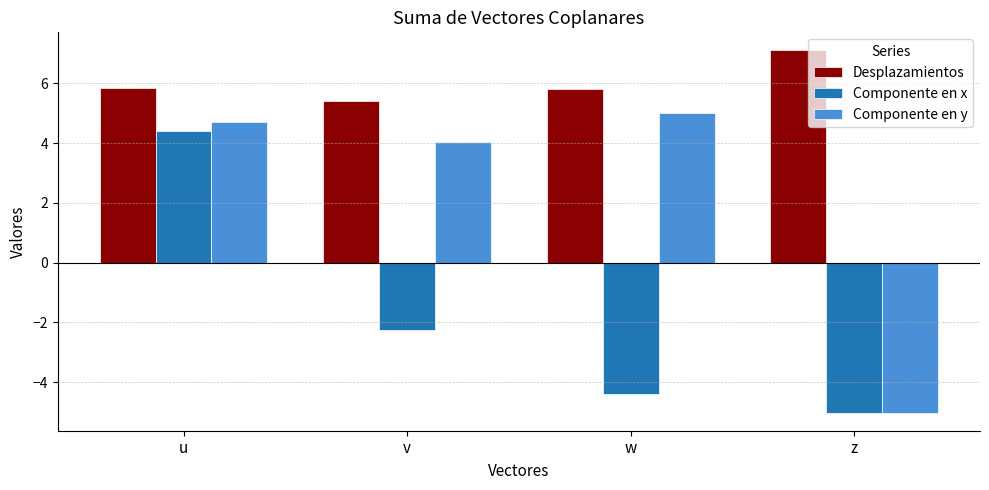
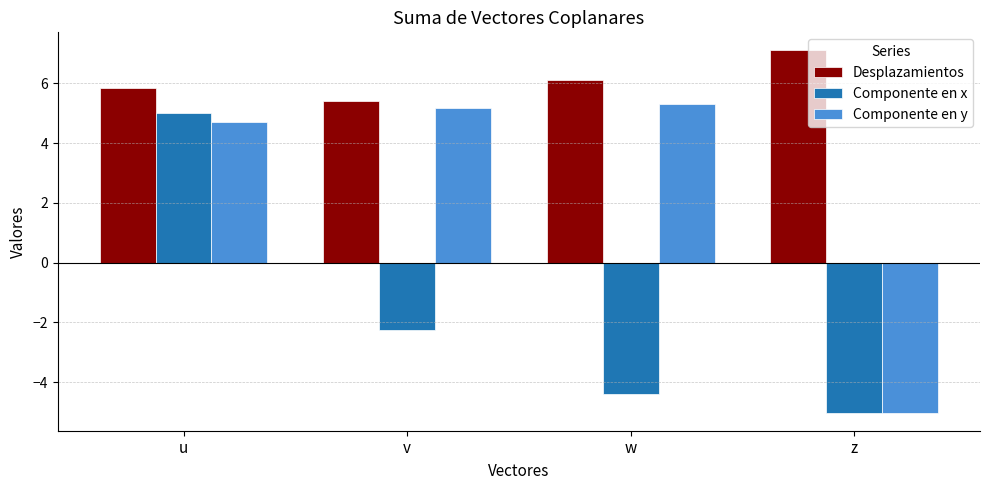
  {
    "Desplazamientos": {
      "u": 5.8,
      "v": 5.4,
-     "w": 5.8,
+     "w": 6.1,
      "z": 7.1
    },
    "Componente en x": {
-     "u": 4.4,
+     "u": 5.0,
      "v": -2.3,
      "w": -4.4,
      "z": -5.0
    },
    "Componente en y": {
      "u": 4.7,
-     "v": 4.0,
-     "w": 5.0,
+     "v": 5.2,
+     "w": 5.3,
      "z": -5.0
    }
  }
